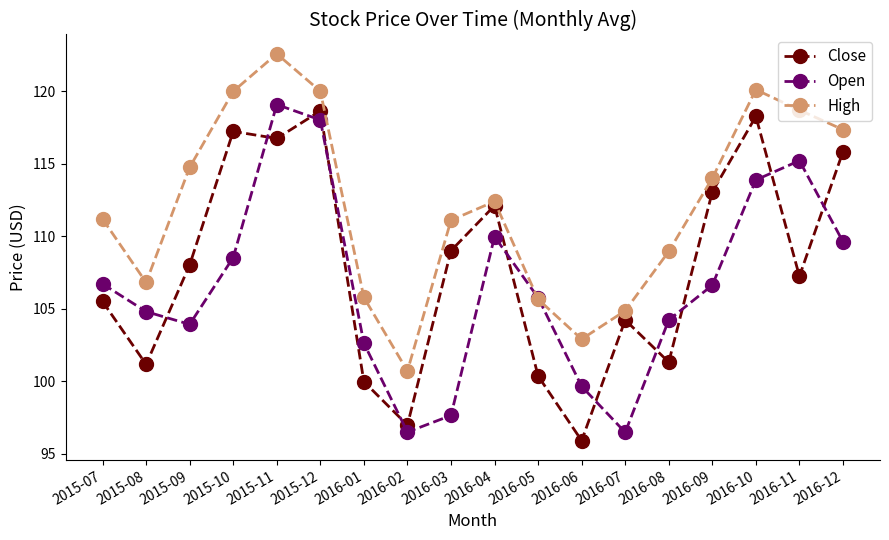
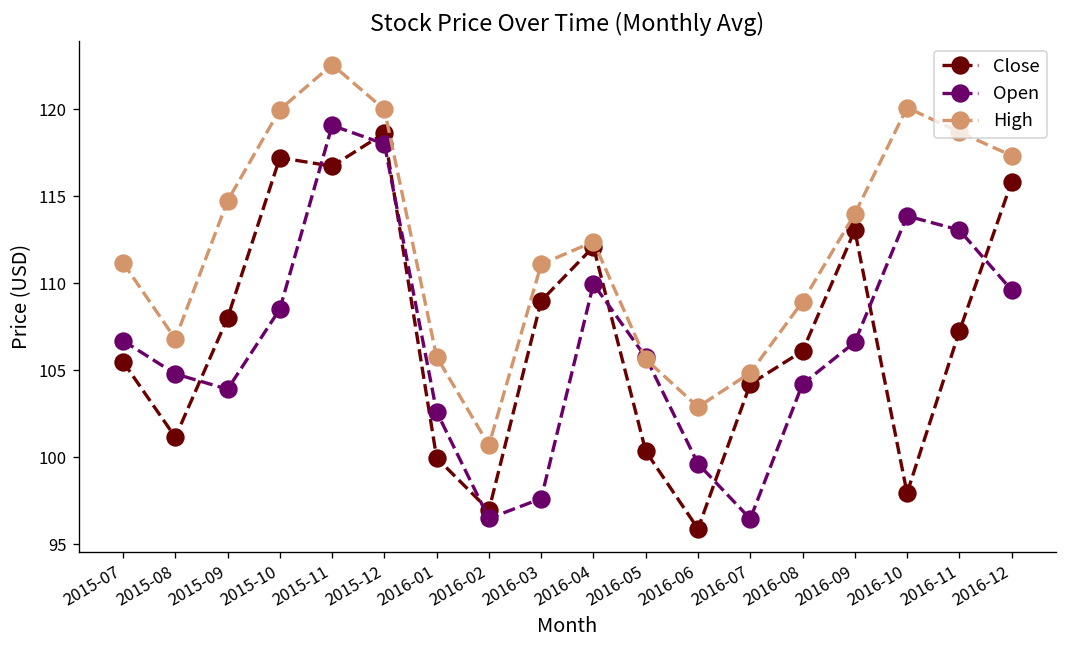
  {
    "Close": {
      "2015-07": 105.5,
      "2015-08": 101.2,
      "2015-09": 108.0,
      "2015-10": 117.2,
      "2015-11": 116.7,
      "2015-12": 118.6,
      "2016-01": 100.0,
      "2016-02": 97.0,
      "2016-03": 109.0,
      "2016-04": 112.1,
      "2016-05": 100.3,
      "2016-06": 95.9,
      "2016-07": 104.2,
-     "2016-08": 101.3,
+     "2016-08": 106.1,
      "2016-09": 113.1,
-     "2016-10": 118.3,
+     "2016-10": 97.9,
      "2016-11": 107.2,
      "2016-12": 115.8
    },
    "Open": {
      "2015-07": 106.7,
      "2015-08": 104.8,
      "2015-09": 103.9,
      "2015-10": 108.5,
      "2015-11": 119.1,
      "2015-12": 118.0,
      "2016-01": 102.6,
      "2016-02": 96.5,
      "2016-03": 97.6,
      "2016-04": 110.0,
      "2016-06": 99.6,
      "2016-07": 96.5,
      "2016-08": 104.2,
      "2016-09": 106.6,
      "2016-10": 113.9,
-     "2016-11": 115.2,
+     "2016-11": 113.1,
      "2016-12": 109.6
    },
    "High": {
      "2015-07": 111.2,
      "2015-08": 106.8,
      "2015-09": 114.7,
      "2015-10": 120.0,
      "2015-11": 122.6,
      "2015-12": 120.0,
      "2016-01": 105.8,
      "2016-02": 100.7,
      "2016-03": 111.1,
      "2016-04": 112.4,
      "2016-06": 102.9,
      "2016-07": 104.8,
      "2016-08": 108.9,
      "2016-09": 114.0,
      "2016-10": 120.1,
      "2016-12": 117.3
    }
  }
